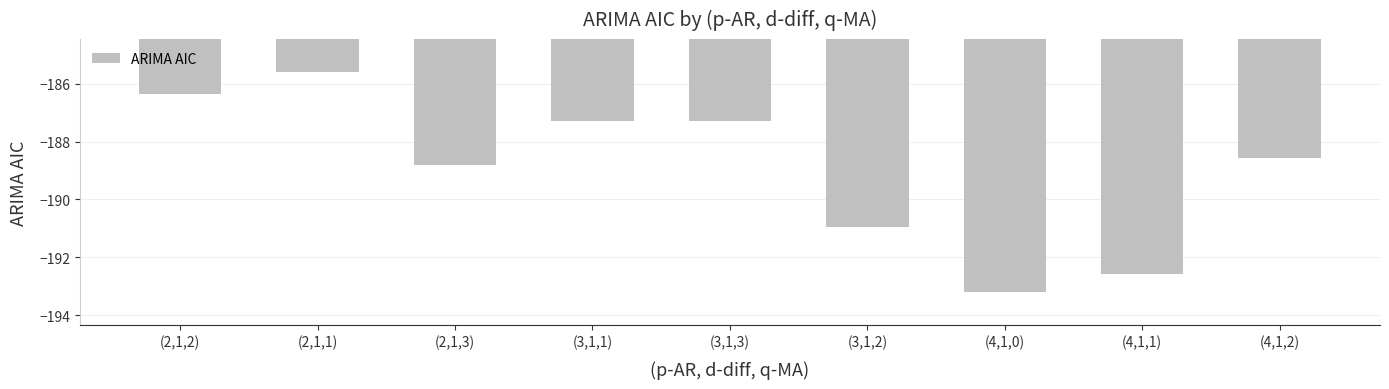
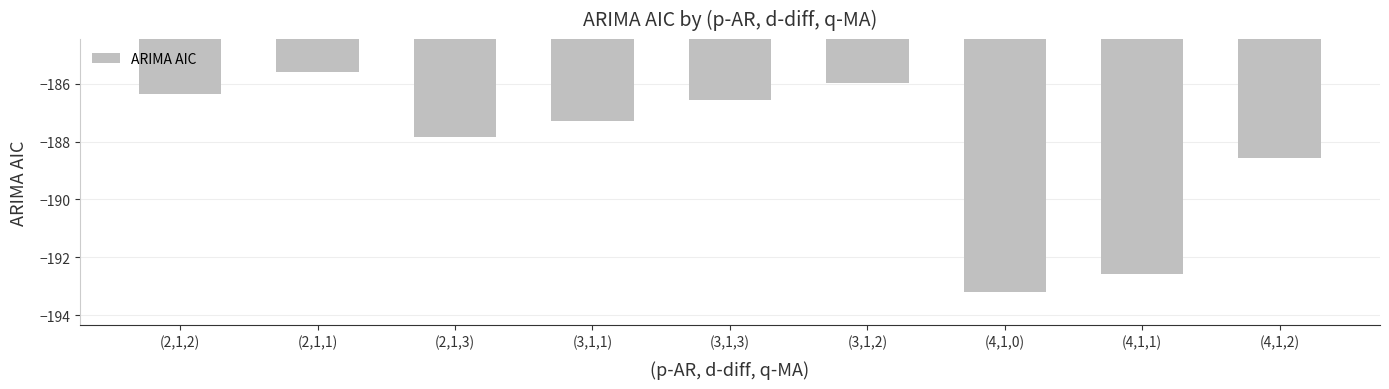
  {
    "(2,1,2)": -186.4,
    "(2,1,1)": -185.6,
-   "(2,1,3)": -188.8,
+   "(2,1,3)": -187.8,
    "(3,1,1)": -187.3,
-   "(3,1,3)": -187.3,
-   "(3,1,2)": -191.0,
+   "(3,1,3)": -186.6,
+   "(3,1,2)": -186.0,
    "(4,1,0)": -193.2,
    "(4,1,1)": -192.6,
    "(4,1,2)": -188.6
  }
